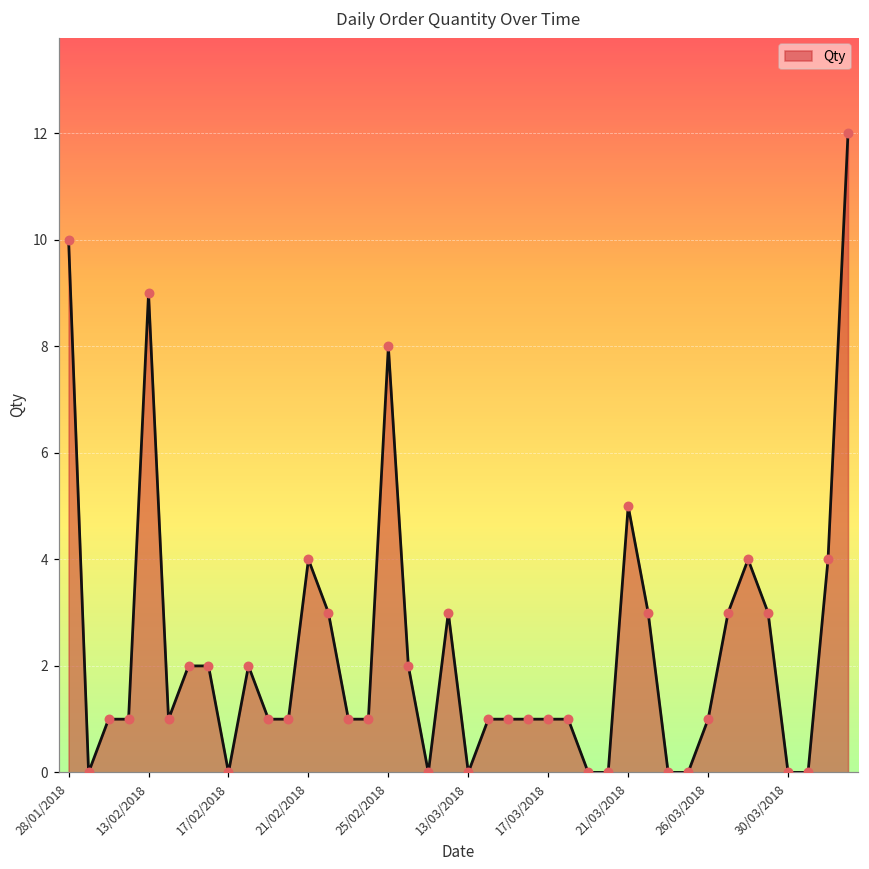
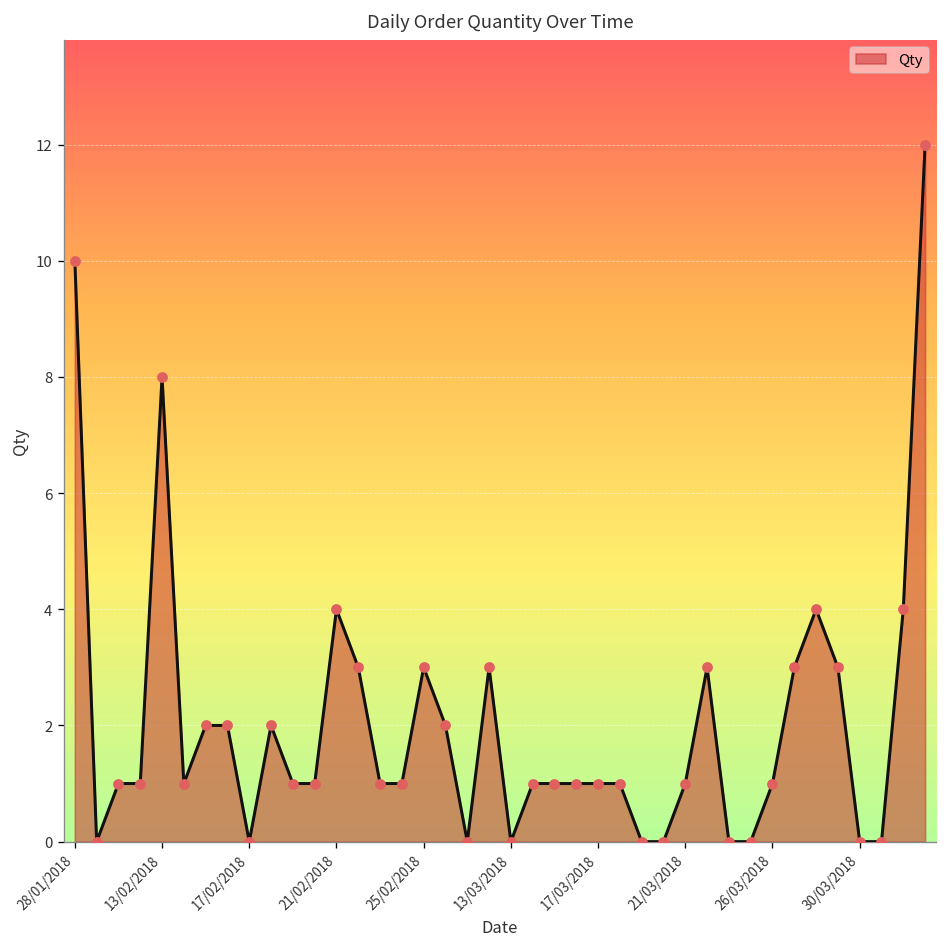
  {
    "28/01/2018": 10,
-   "13/02/2018": 9,
+   "13/02/2018": 8,
    "17/02/2018": 0,
    "21/02/2018": 4,
-   "25/02/2018": 8,
+   "25/02/2018": 3,
    "13/03/2018": 0,
    "17/03/2018": 1,
-   "21/03/2018": 5,
+   "21/03/2018": 1,
    "26/03/2018": 1,
    "30/03/2018": 0
  }
